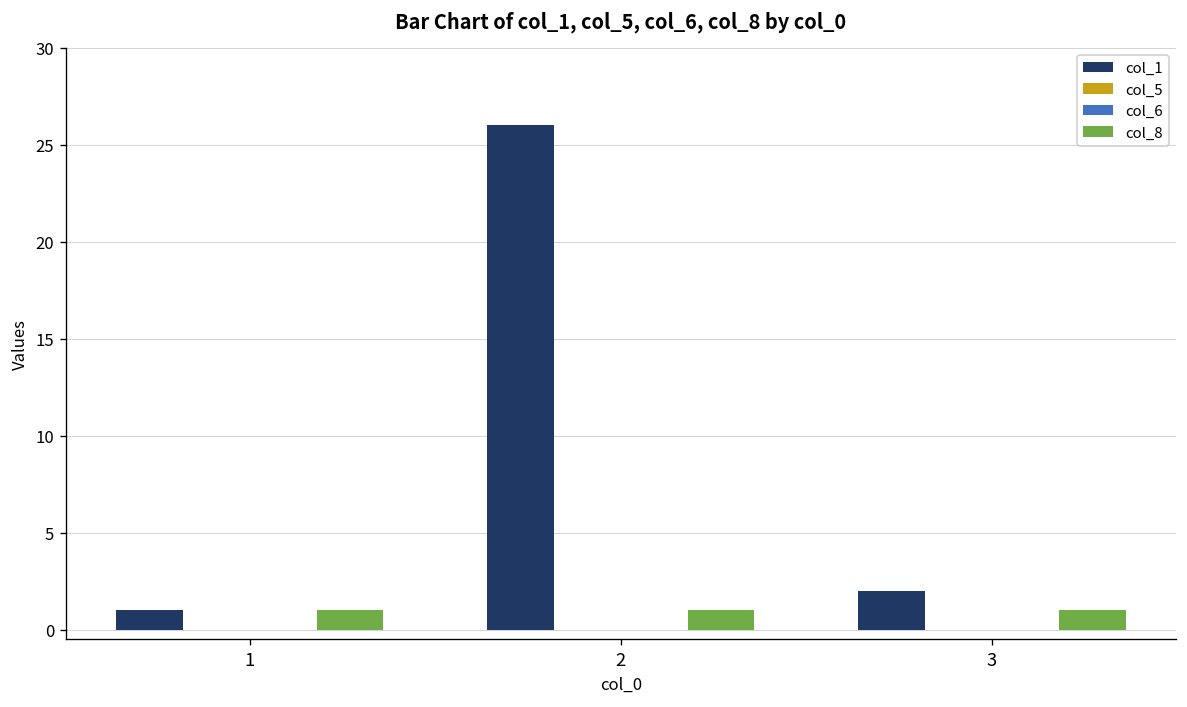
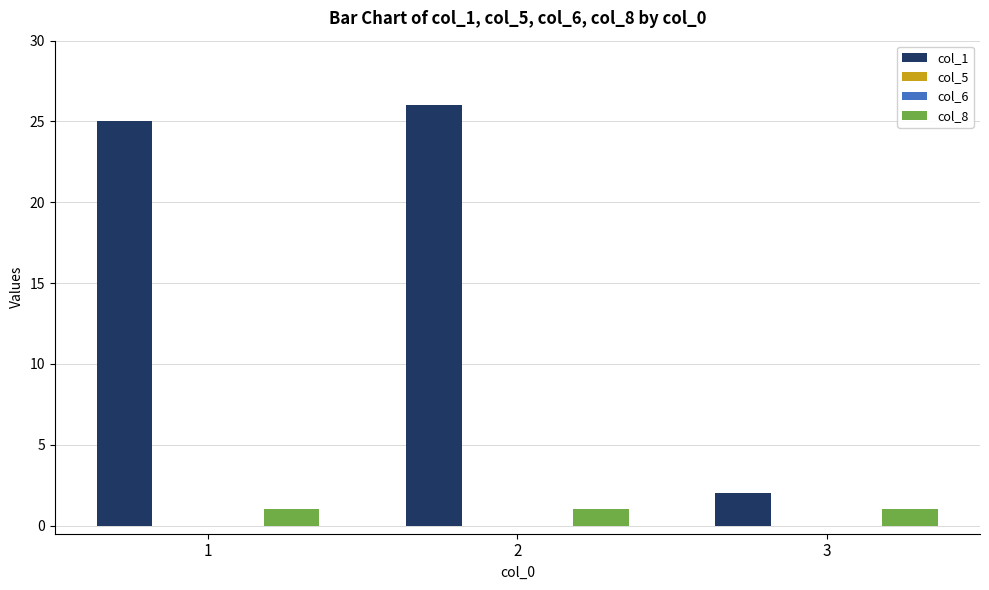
  {
    "col_1": {
-     "1": 1,
+     "1": 25,
      "2": 26,
      "3": 2
    },
    "col_5": {
      "1": 0,
      "2": 0,
      "3": 0
    },
    "col_6": {
      "1": 0,
      "2": 0,
      "3": 0
    },
    "col_8": {
      "1": 1,
      "2": 1,
      "3": 1
    }
  }
